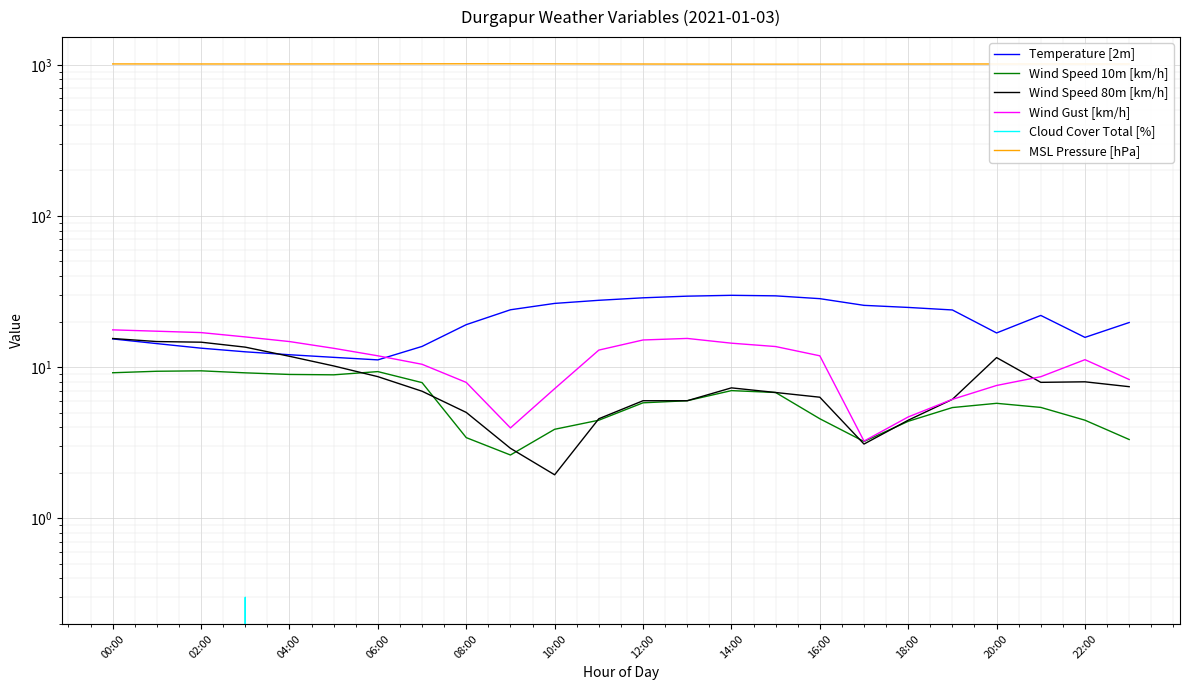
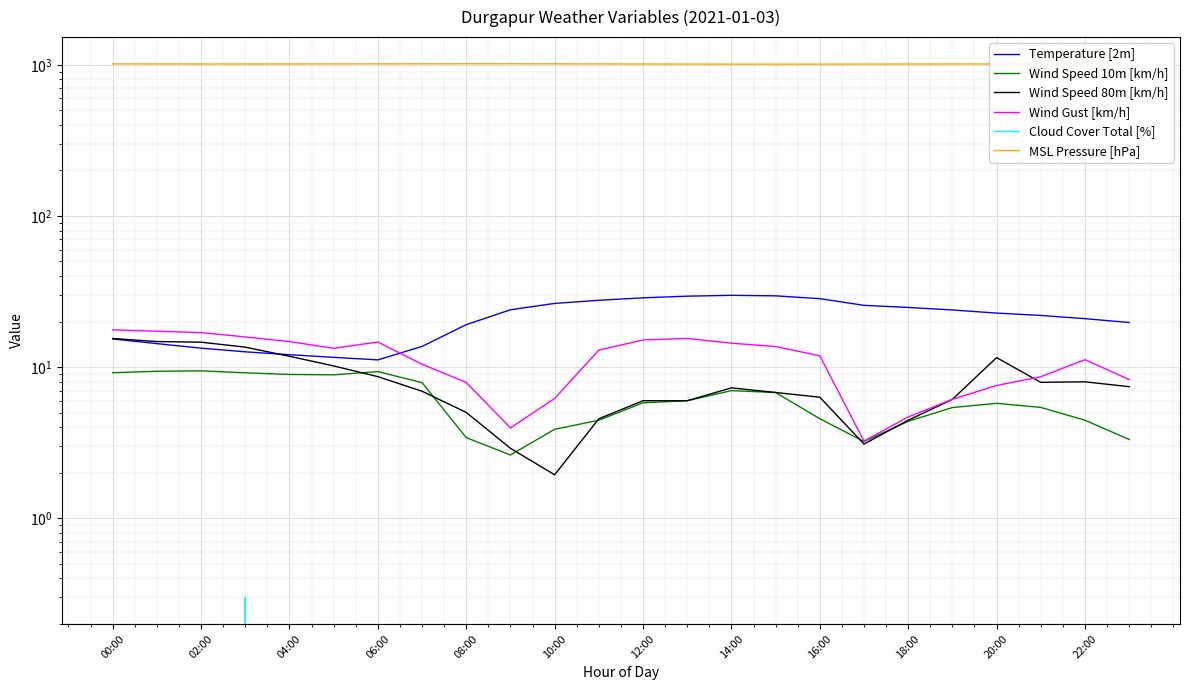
  {
    "Temperature [2m]": {
      "02:00": 13,
      "06:00": 11,
      "08:00": 19,
      "10:00": 26,
      "12:00": 29,
      "14:00": 30,
      "16:00": 28,
      "18:00": 25,
-     "20:00": 17,
-     "22:00": 16
+     "20:00": 23,
+     "22:00": 21
    },
    "Wind Speed 10m [km/h]": {
      "00:00": 9,
      "02:00": 9,
      "04:00": 9,
      "06:00": 9,
      "08:00": 3.4,
      "10:00": 3.9,
      "14:00": 7,
      "16:00": 4.6,
      "20:00": 5.8,
      "22:00": 4.5
    },
    "Wind Speed 80m [km/h]": {
      "02:00": 15,
      "06:00": 9,
      "08:00": 5.0,
      "10:00": 1.9,
      "14:00": 7,
      "16:00": 6.3,
      "20:00": 12,
      "22:00": 8
    },
    "Wind Gust [km/h]": {
      "00:00": 18,
      "02:00": 17,
      "04:00": 15,
-     "06:00": 12,
+     "06:00": 15,
      "08:00": 8,
-     "10:00": 7,
+     "10:00": 6.2,
      "12:00": 15,
      "14:00": 14,
      "16:00": 12,
      "18:00": 4.7,
      "20:00": 8,
      "22:00": 11
    },
    "MSL Pressure [hPa]": {
      "00:00": 1000,
      "02:00": 1000,
      "04:00": 1000,
      "06:00": 1000,
      "08:00": 1000,
      "10:00": 1000,
      "12:00": 1000,
      "14:00": 1000,
      "16:00": 1000,
      "18:00": 1000
    }
  }
